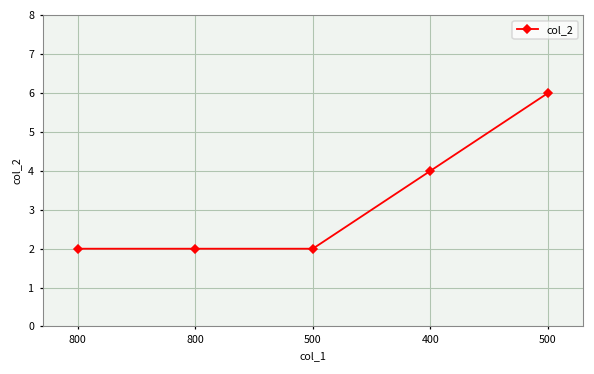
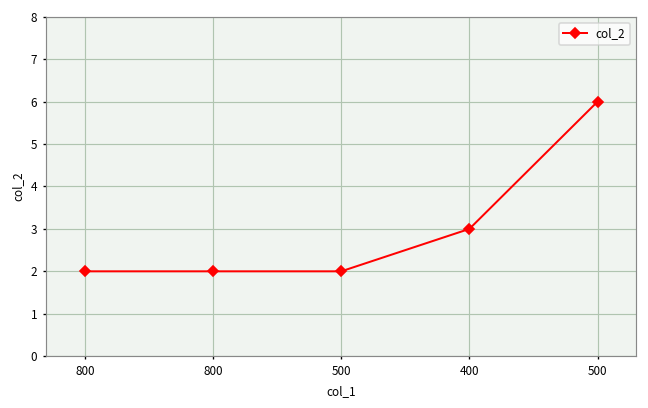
  {
-   "400": 4
+   "400": 3
  }
